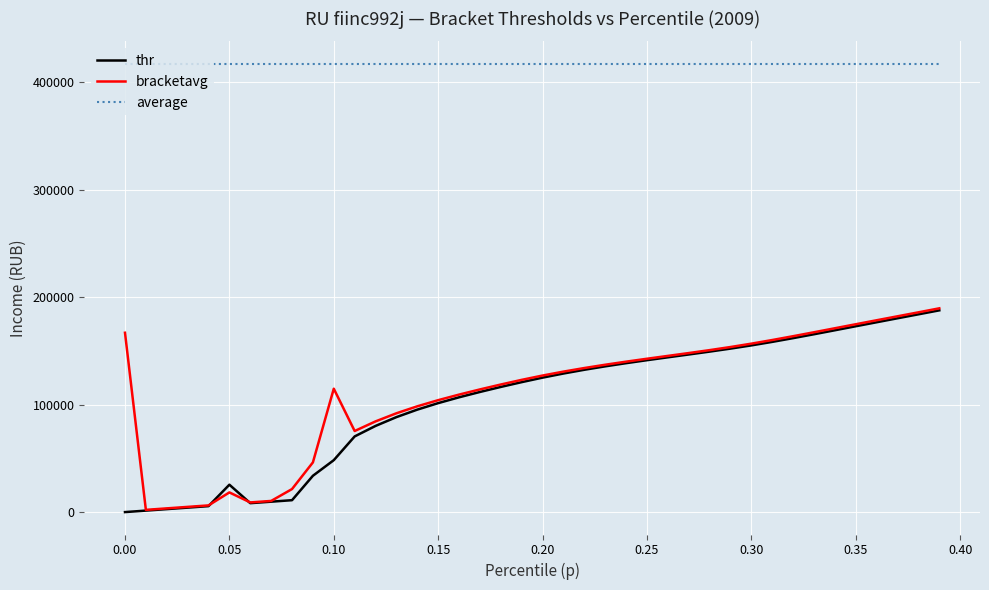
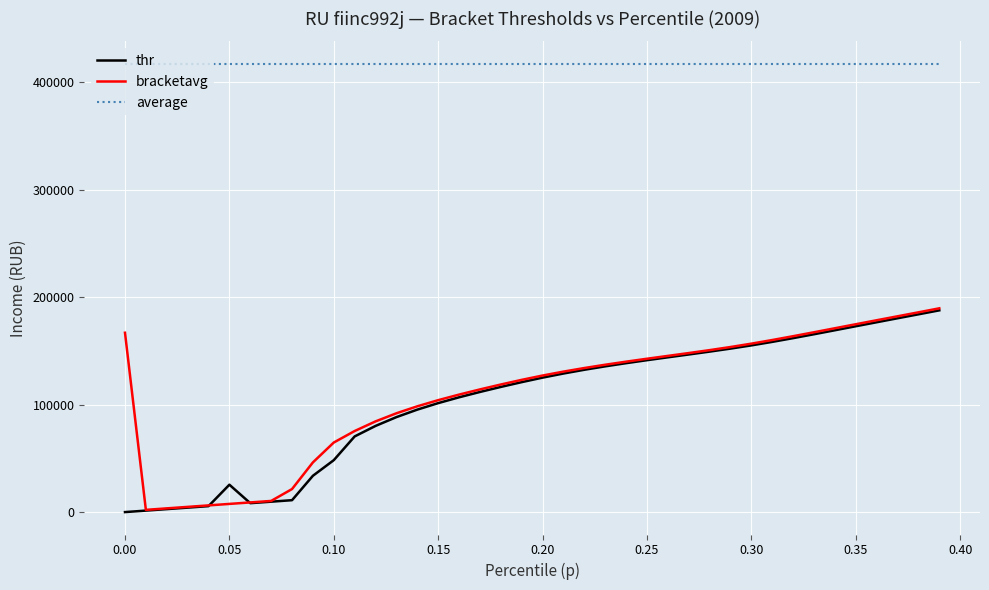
  {
    "thr": {
      "0.00": 0,
      "0.05": 25000,
      "0.10": 48000,
      "0.15": 101000
    },
    "bracketavg": {
      "0.00": 167000,
-     "0.05": 18000,
-     "0.10": 115000,
+     "0.05": 8000,
+     "0.10": 65000,
      "0.15": 104000
    },
    "average": {
      "0.05": 417000,
      "0.10": 417000,
      "0.15": 417000,
      "0.20": 417000,
      "0.25": 417000,
      "0.30": 417000,
      "0.35": 417000
    }
  }
